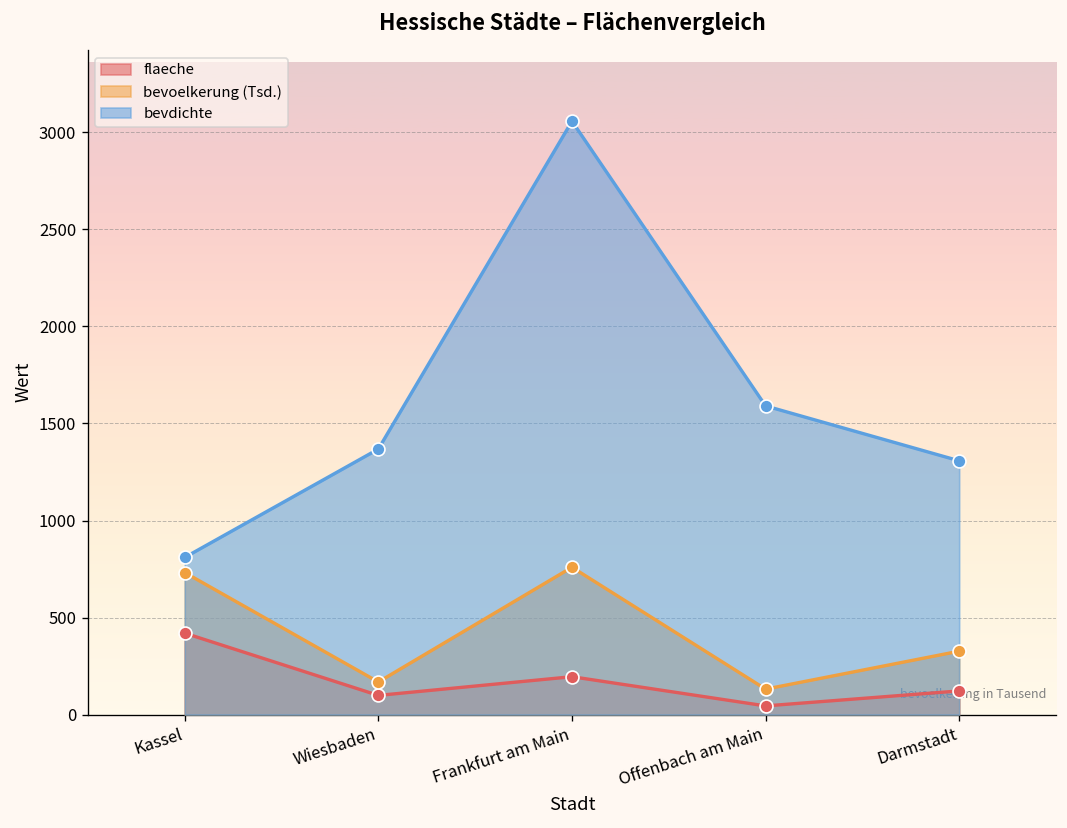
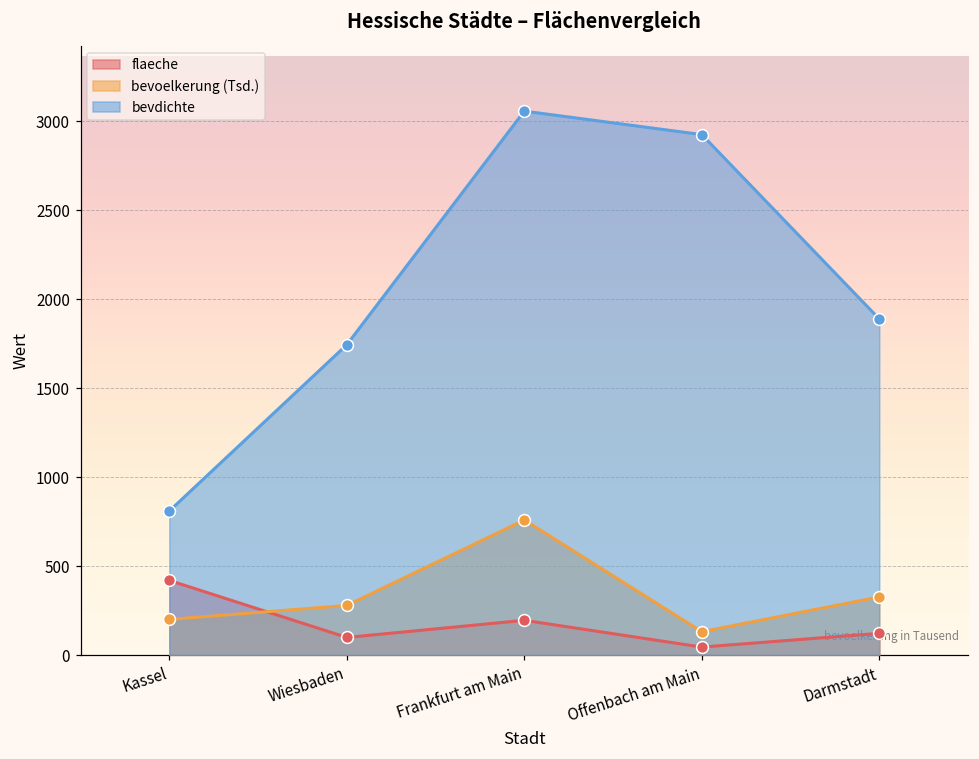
  {
    "flaeche": {
      "Kassel": 420,
      "Wiesbaden": 100,
      "Frankfurt am Main": 200,
      "Offenbach am Main": 40,
      "Darmstadt": 120
    },
    "bevoelkerung (Tsd.)": {
-     "Kassel": 730,
-     "Wiesbaden": 170,
+     "Kassel": 200,
+     "Wiesbaden": 280,
      "Frankfurt am Main": 760,
      "Offenbach am Main": 130,
      "Darmstadt": 330
    },
    "bevdichte": {
      "Kassel": 810,
-     "Wiesbaden": 1370,
+     "Wiesbaden": 1740,
      "Frankfurt am Main": 3060,
-     "Offenbach am Main": 1590,
-     "Darmstadt": 1310
+     "Offenbach am Main": 2930,
+     "Darmstadt": 1890
    }
  }
